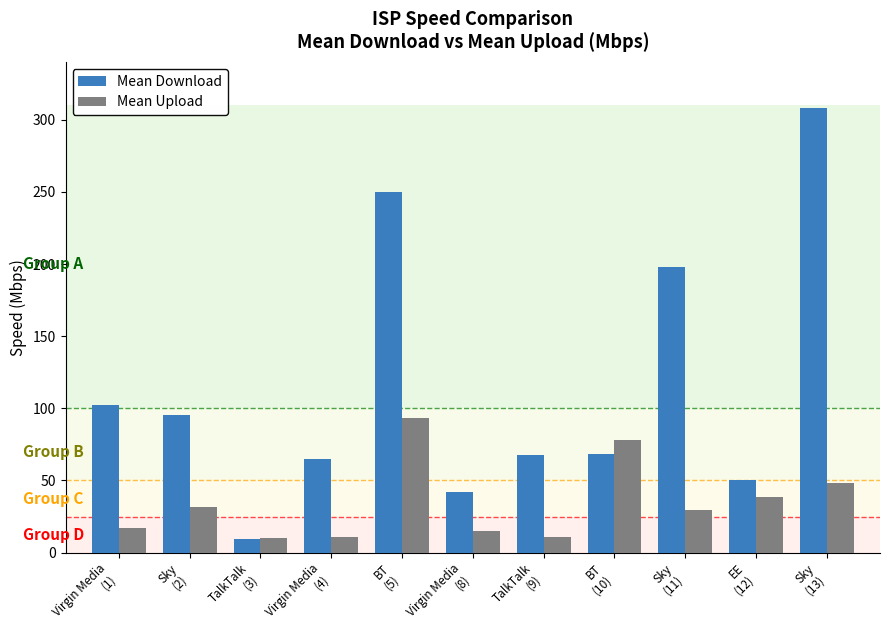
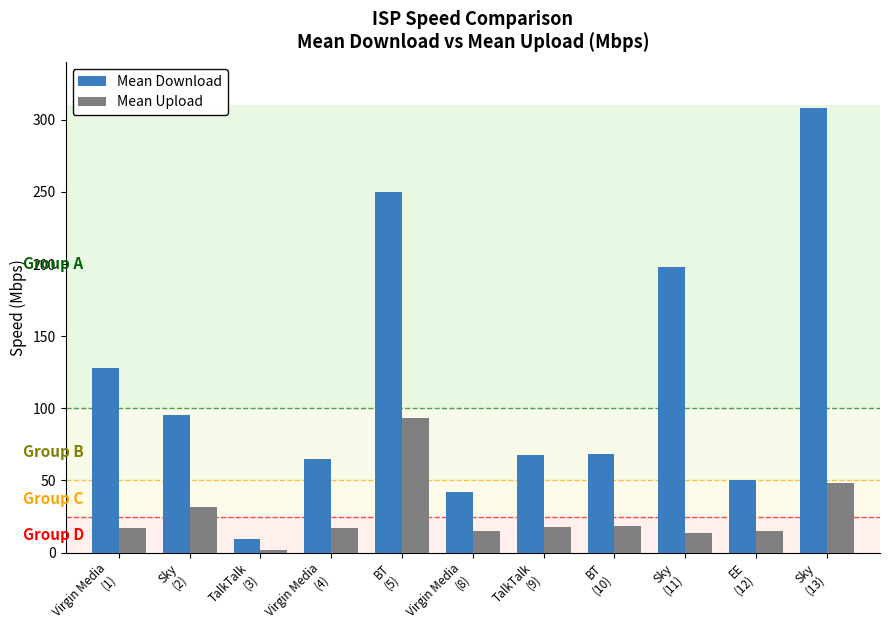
  {
    "Mean Download": {
-     "Virgin Media (1)": 102,
+     "Virgin Media (1)": 128,
      "Sky (2)": 95,
      "TalkTalk (3)": 9,
      "Virgin Media (4)": 65,
      "BT (5)": 250,
      "Virgin Media (8)": 42,
      "TalkTalk (9)": 68,
      "BT (10)": 68,
      "Sky (11)": 198,
      "EE (12)": 50,
      "Sky (13)": 308
    },
    "Mean Upload": {
      "Virgin Media (1)": 17,
      "Sky (2)": 32,
-     "TalkTalk (3)": 10,
-     "Virgin Media (4)": 11,
+     "TalkTalk (3)": 2,
+     "Virgin Media (4)": 17,
      "BT (5)": 93,
      "Virgin Media (8)": 15,
-     "TalkTalk (9)": 11,
-     "BT (10)": 78,
-     "Sky (11)": 30,
-     "EE (12)": 39,
+     "TalkTalk (9)": 18,
+     "BT (10)": 19,
+     "Sky (11)": 13,
+     "EE (12)": 15,
      "Sky (13)": 48
    }
  }
